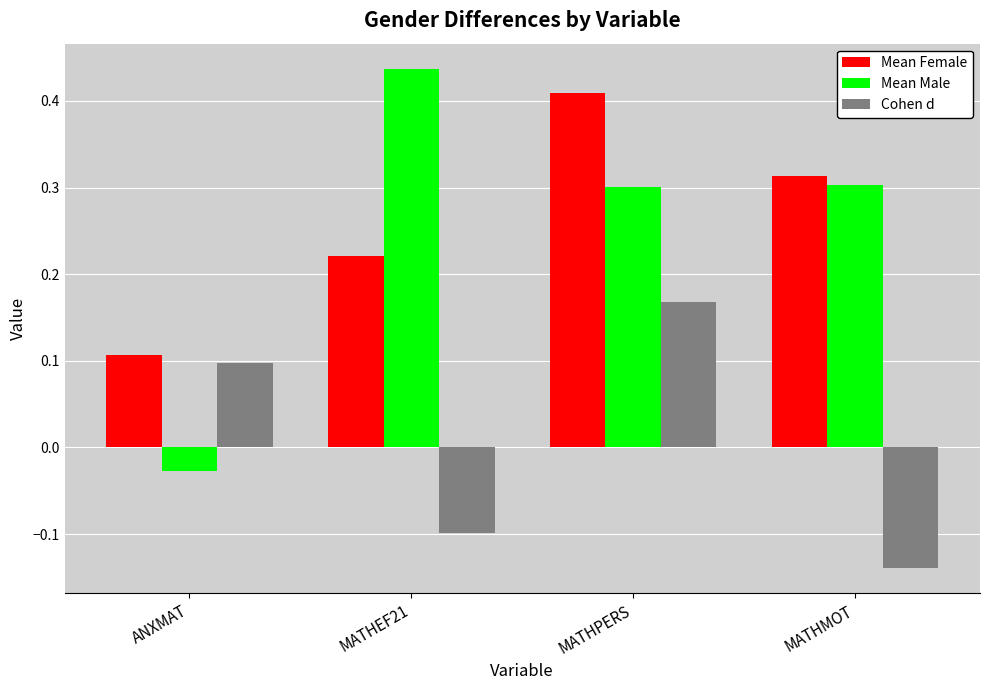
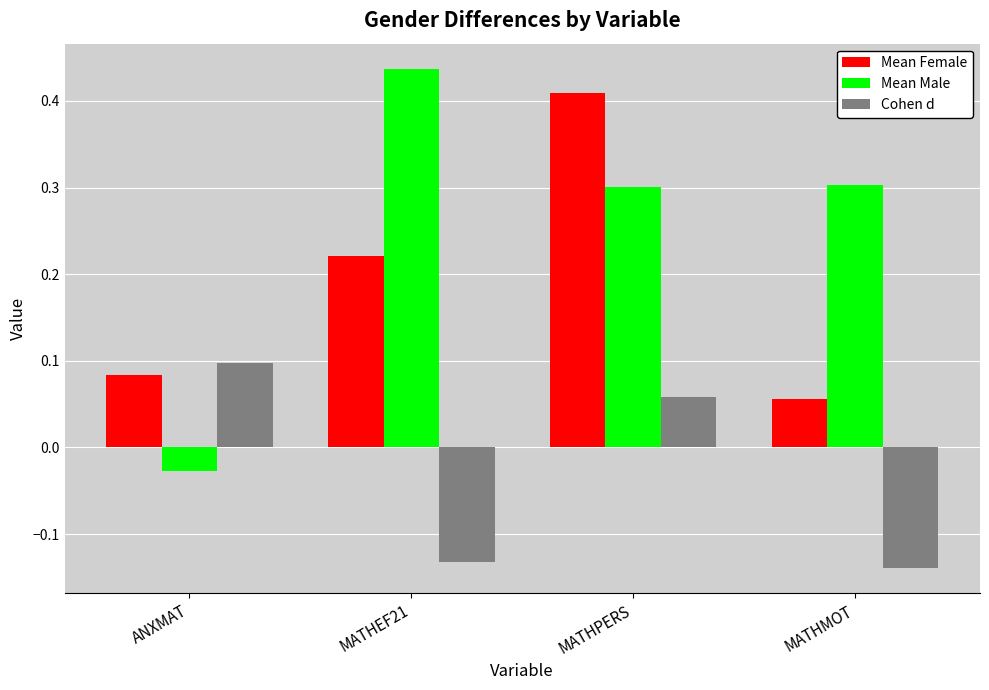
  {
    "Mean Female": {
-     "ANXMAT": 0.11,
+     "ANXMAT": 0.08,
      "MATHEF21": 0.22,
      "MATHPERS": 0.41,
-     "MATHMOT": 0.31
+     "MATHMOT": 0.06
    },
    "Mean Male": {
      "ANXMAT": -0.03,
      "MATHEF21": 0.44,
      "MATHPERS": 0.30,
      "MATHMOT": 0.30
    },
    "Cohen d": {
      "ANXMAT": 0.10,
-     "MATHEF21": -0.10,
-     "MATHPERS": 0.17,
+     "MATHEF21": -0.13,
+     "MATHPERS": 0.06,
      "MATHMOT": -0.14
    }
  }
